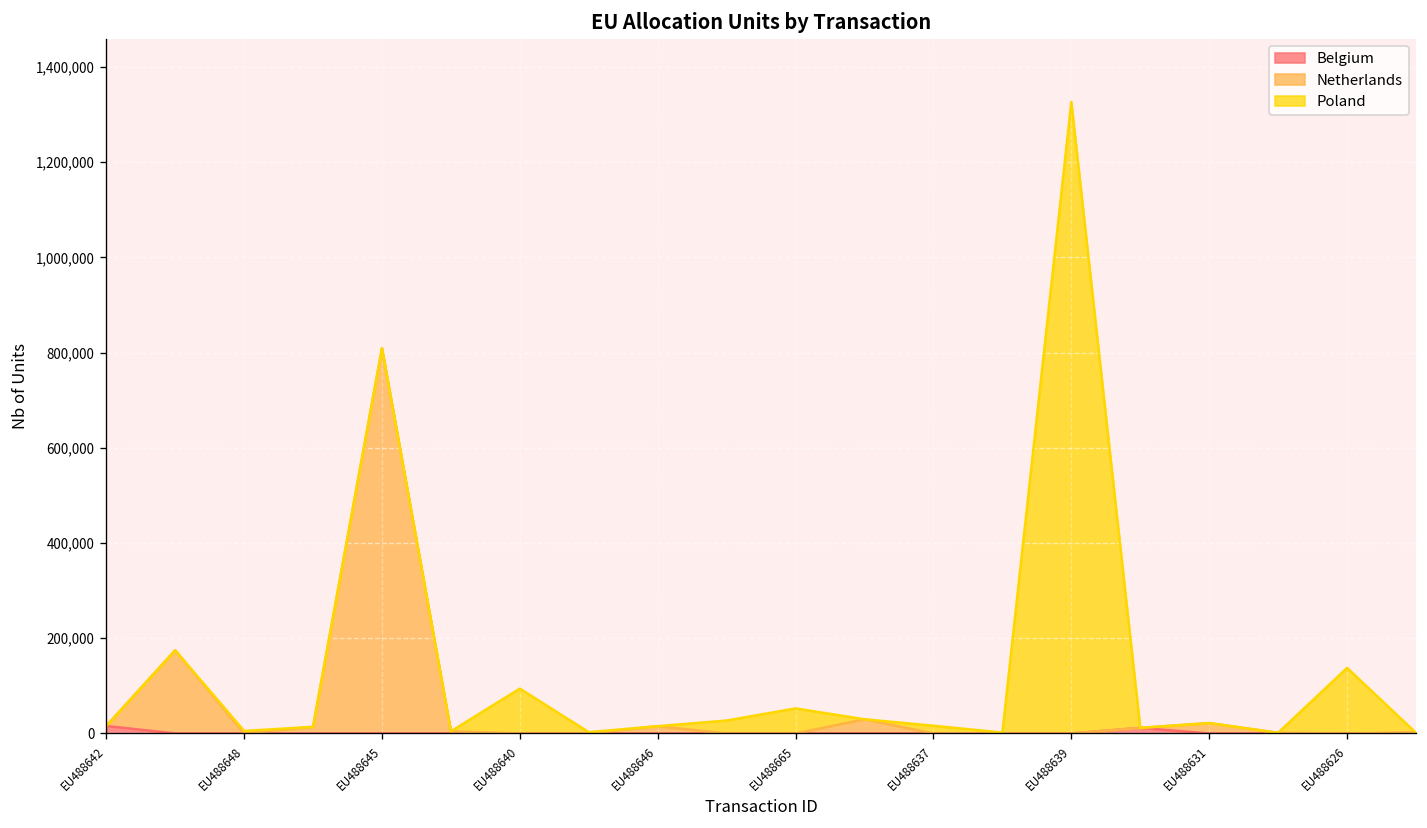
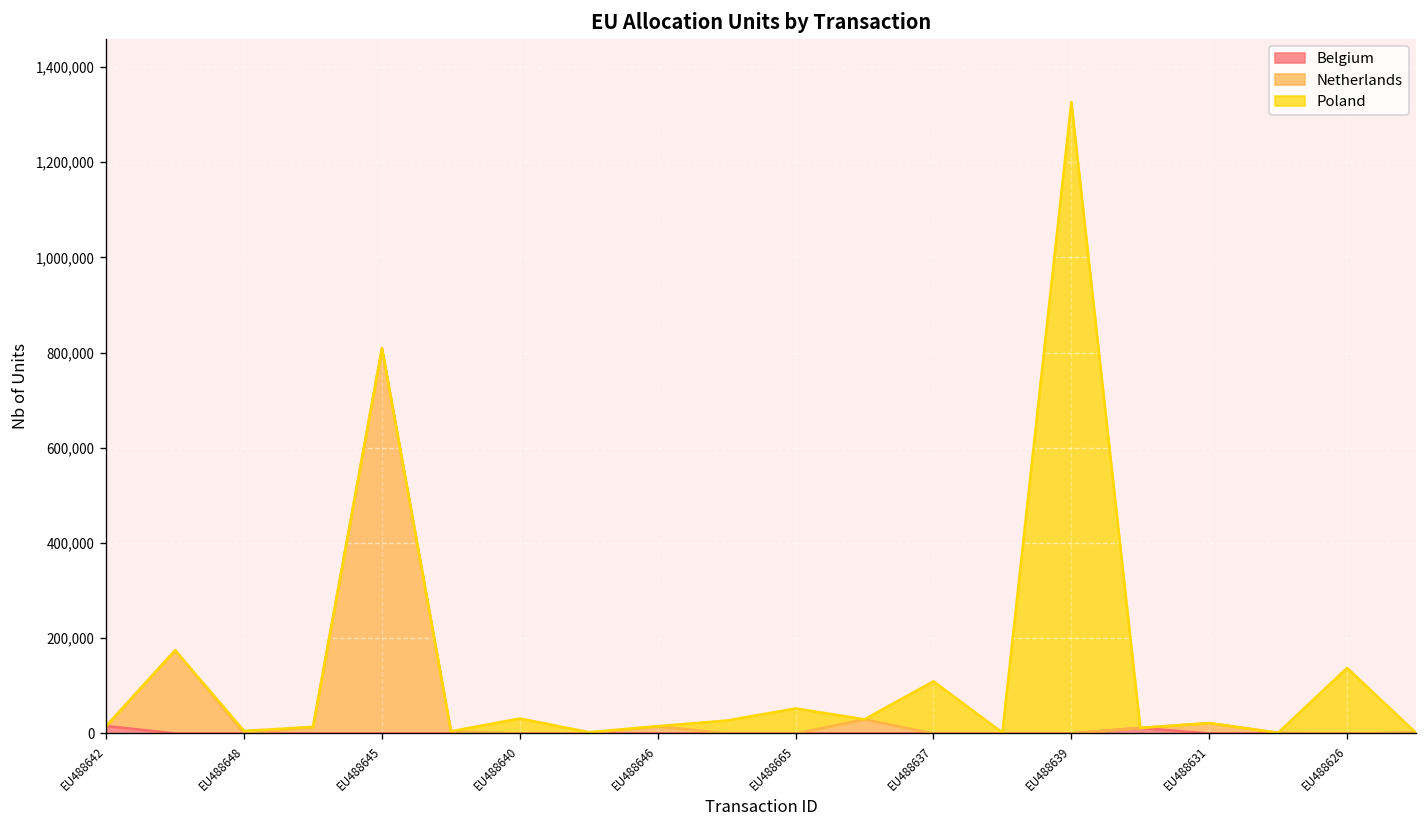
  {
    "Belgium": {
      "EU488645": "0",
      "EU488646": "0",
      "EU488631": "0"
    },
    "Poland": {
-     "EU488640": "90,000",
+     "EU488640": "30,000",
      "EU488665": "50,000",
-     "EU488637": "20,000",
+     "EU488637": "110,000",
      "EU488639": "1,330,000",
      "EU488626": "140,000"
    }
  }
